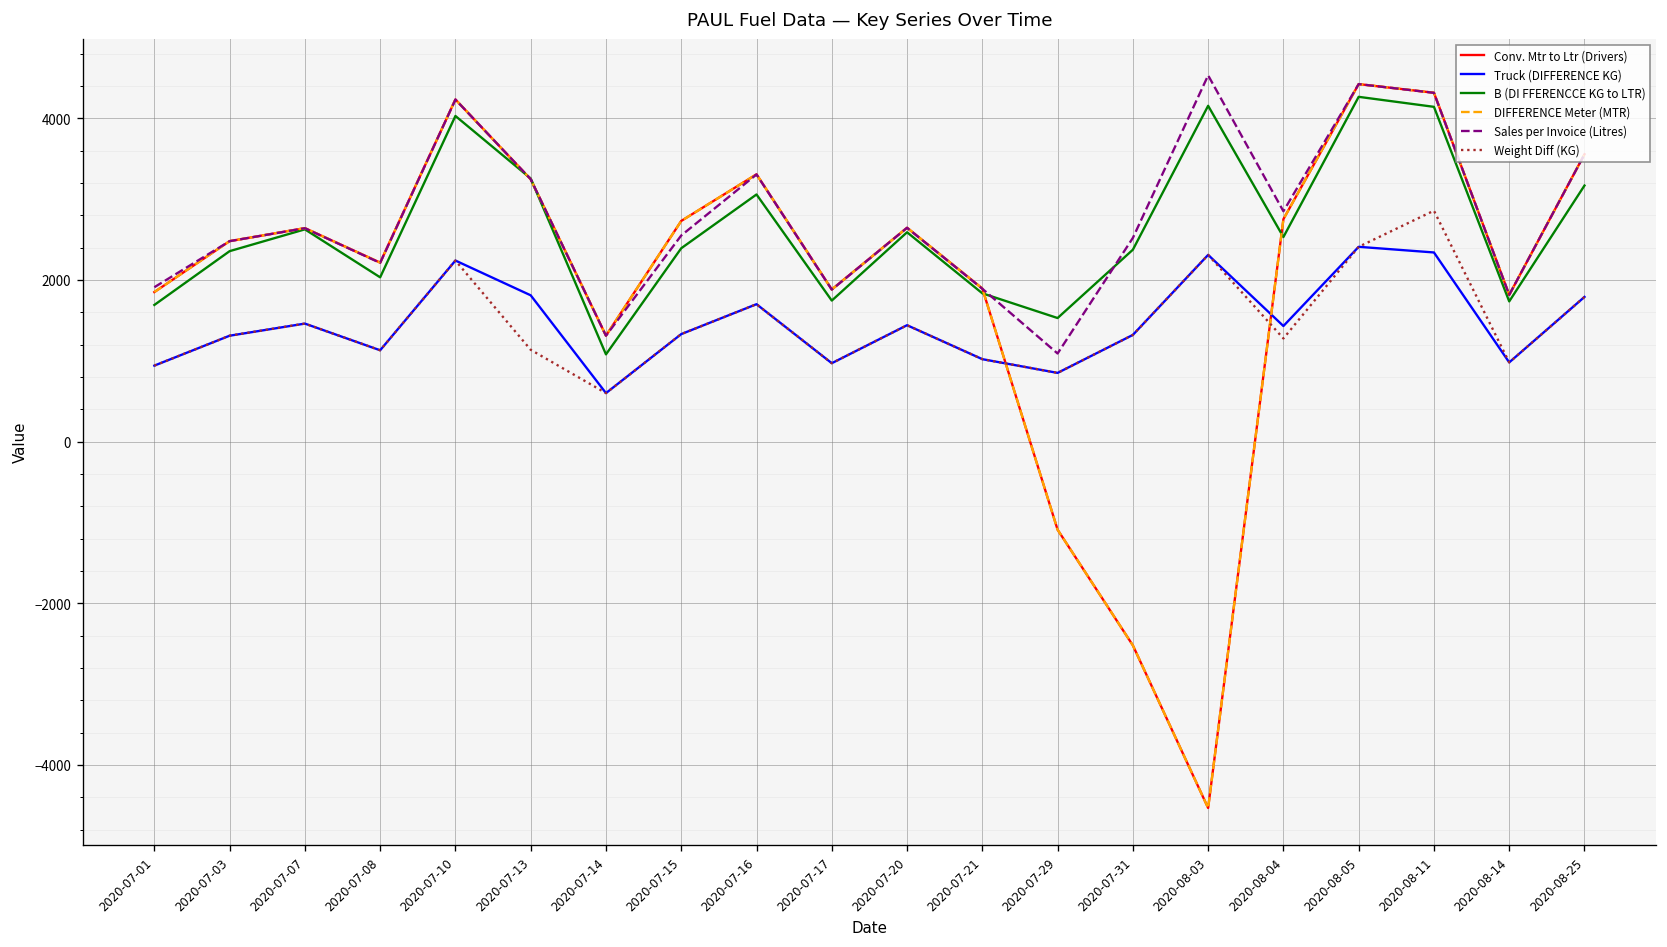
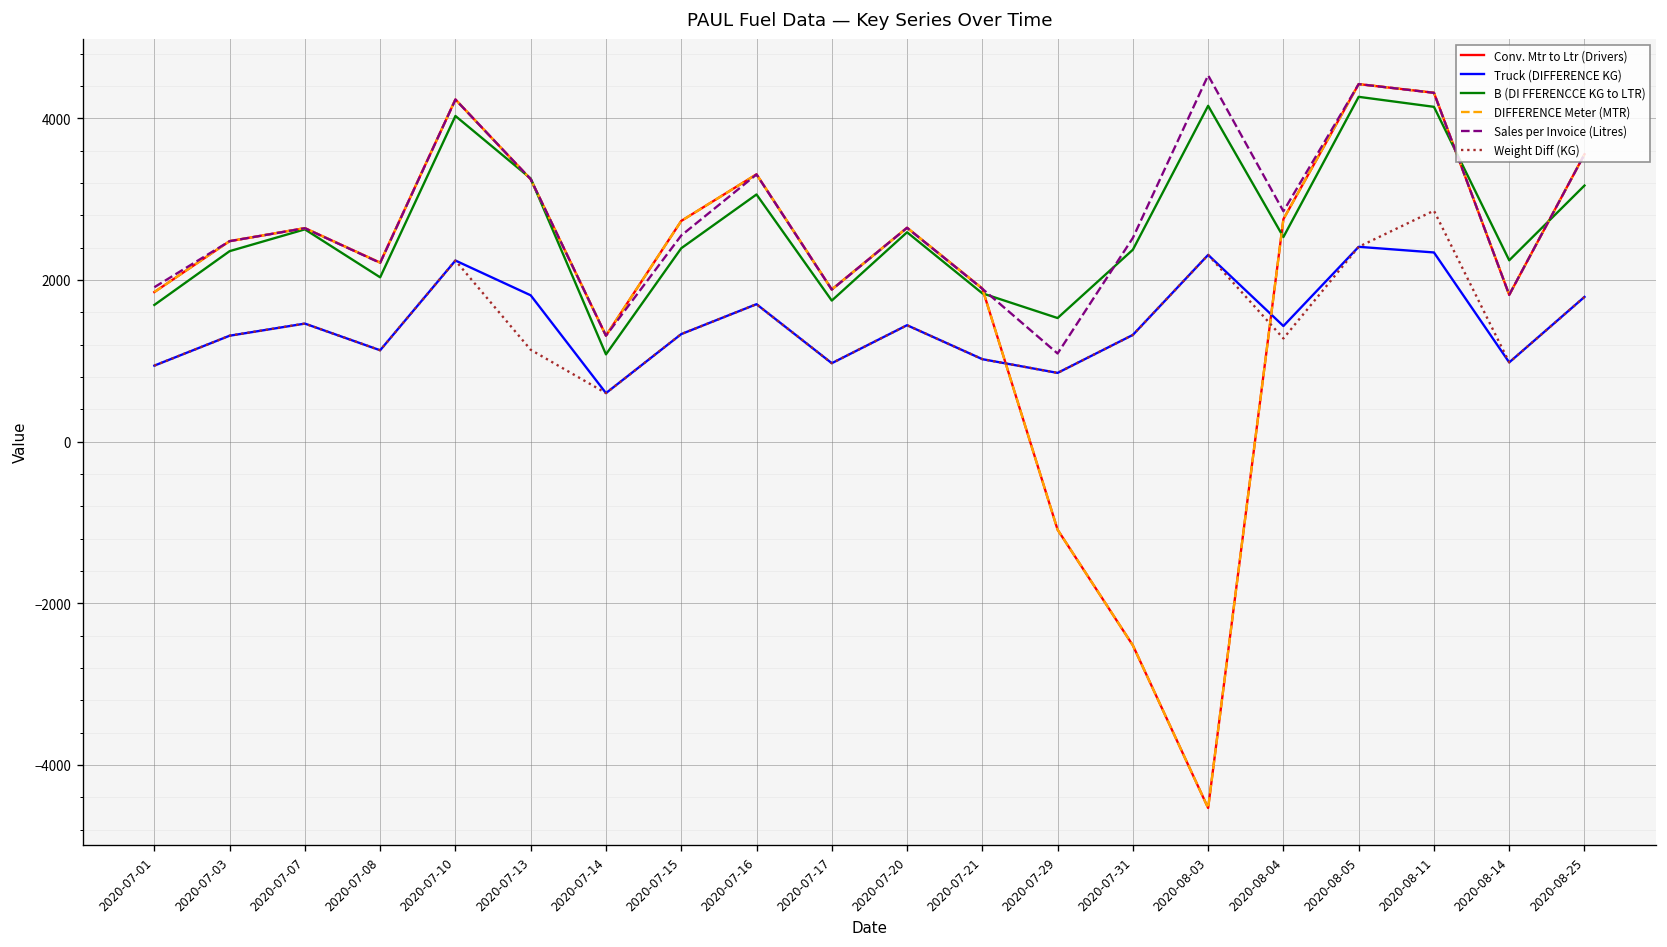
  {
    "DIFFERENCE Meter (MTR)": {
      "2020-07-01": 1900,
      "2020-07-15": 2700,
      "2020-07-29": -1100,
      "2020-07-31": -2500,
      "2020-08-03": -4500,
      "2020-08-04": 2800
    },
    "Truck (DIFFERENCE KG)": {
      "2020-07-13": 1800,
      "2020-08-04": 1400,
      "2020-08-11": 2300
    },
    "B (DI FFERENCCE KG to LTR)": {
      "2020-07-01": 1700,
      "2020-07-03": 2400,
      "2020-07-08": 2000,
      "2020-07-10": 4000,
      "2020-07-14": 1100,
      "2020-07-15": 2400,
      "2020-07-16": 3100,
      "2020-07-17": 1700,
      "2020-07-20": 2600,
      "2020-07-21": 1800,
      "2020-07-29": 1500,
      "2020-07-31": 2400,
      "2020-08-03": 4200,
      "2020-08-04": 2500,
      "2020-08-05": 4300,
      "2020-08-11": 4100,
-     "2020-08-14": 1700,
+     "2020-08-14": 2200,
      "2020-08-25": 3200
    },
    "Sales per Invoice (Litres)": {
      "2020-07-01": 1900,
      "2020-07-15": 2600,
      "2020-07-29": 1100,
      "2020-07-31": 2500,
      "2020-08-03": 4500,
      "2020-08-04": 2900
    },
    "Weight Diff (KG)": {
      "2020-07-13": 1100,
      "2020-08-04": 1300,
      "2020-08-11": 2900
    }
  }
